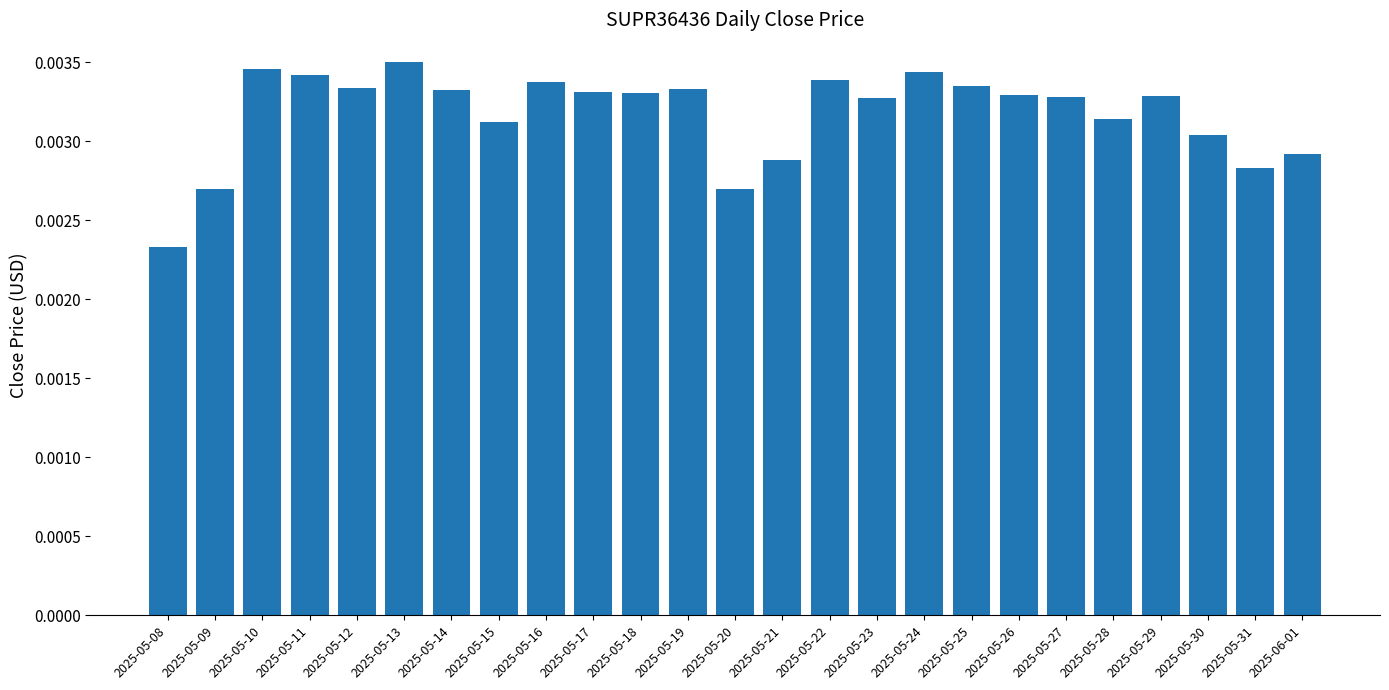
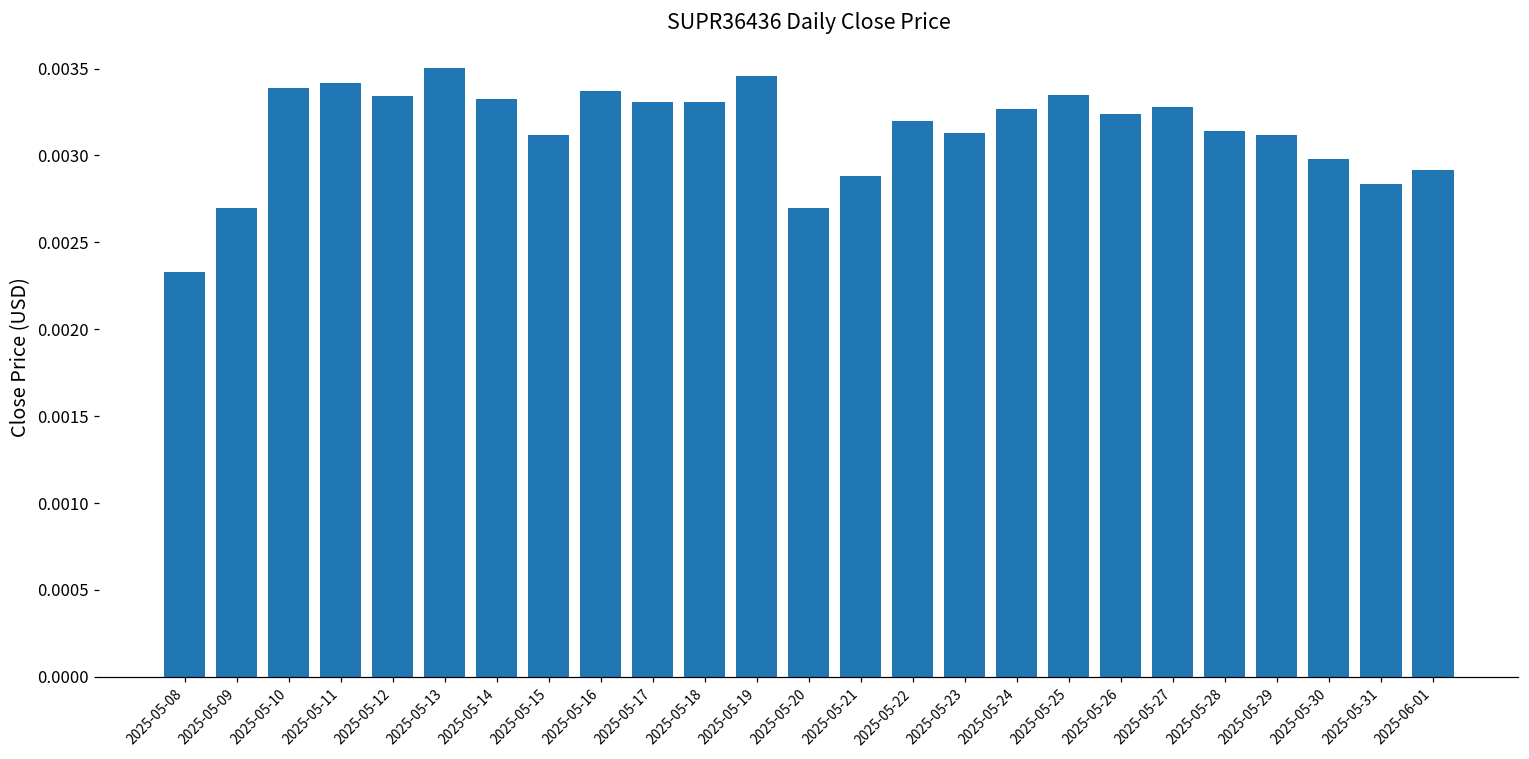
  {
    "2025-05-08": 0.00233,
    "2025-05-09": 0.00270,
-   "2025-05-10": 0.00345,
+   "2025-05-10": 0.00339,
    "2025-05-11": 0.00342,
    "2025-05-12": 0.00334,
    "2025-05-13": 0.00350,
    "2025-05-14": 0.00333,
    "2025-05-15": 0.00312,
    "2025-05-16": 0.00337,
    "2025-05-17": 0.00331,
    "2025-05-18": 0.00331,
-   "2025-05-19": 0.00333,
+   "2025-05-19": 0.00345,
    "2025-05-20": 0.00270,
    "2025-05-21": 0.00288,
-   "2025-05-22": 0.00338,
-   "2025-05-23": 0.00327,
-   "2025-05-24": 0.00344,
+   "2025-05-22": 0.00320,
+   "2025-05-23": 0.00313,
+   "2025-05-24": 0.00327,
    "2025-05-25": 0.00335,
-   "2025-05-26": 0.00329,
+   "2025-05-26": 0.00324,
    "2025-05-27": 0.00328,
    "2025-05-28": 0.00314,
-   "2025-05-29": 0.00329,
-   "2025-05-30": 0.00304,
+   "2025-05-29": 0.00312,
+   "2025-05-30": 0.00298,
    "2025-05-31": 0.00283,
    "2025-06-01": 0.00292
  }
